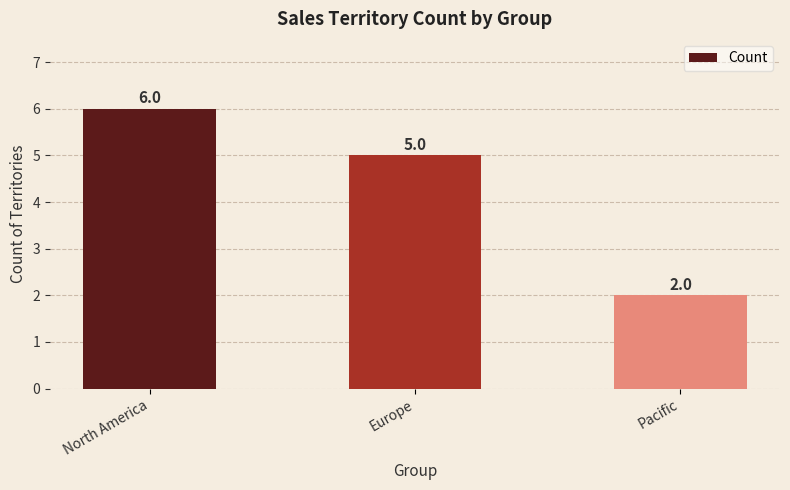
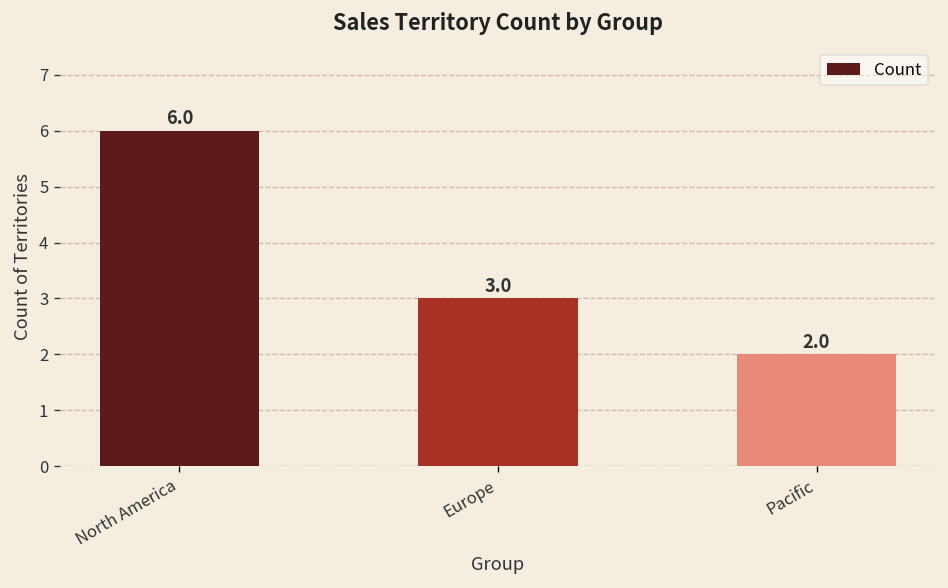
  {
    "North America": 6.0,
-   "Europe": 5.0,
+   "Europe": 3.0,
    "Pacific": 2.0
  }
